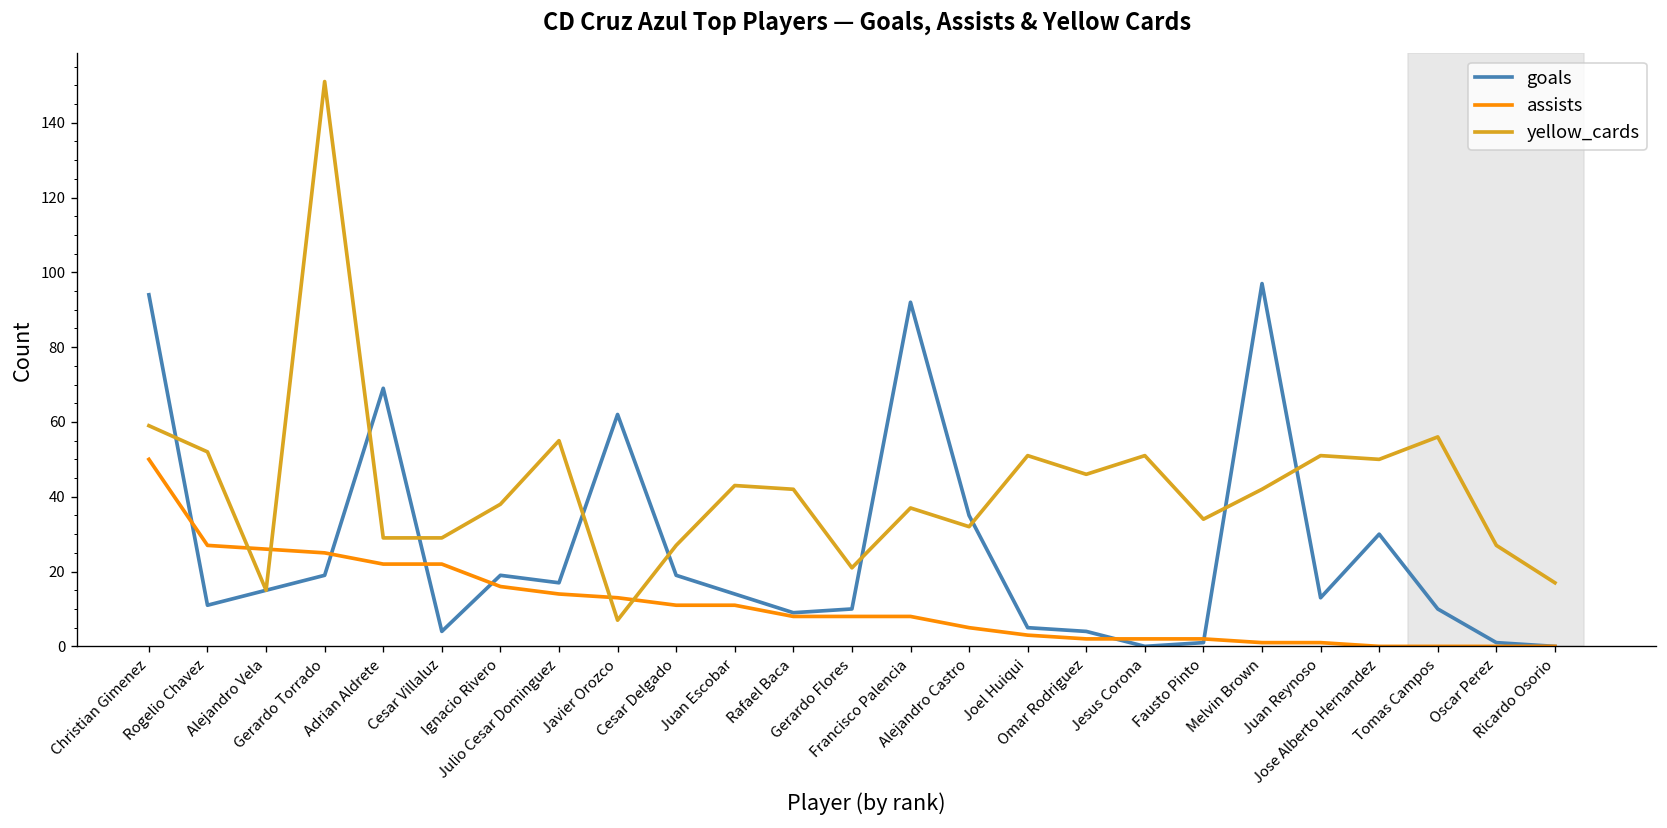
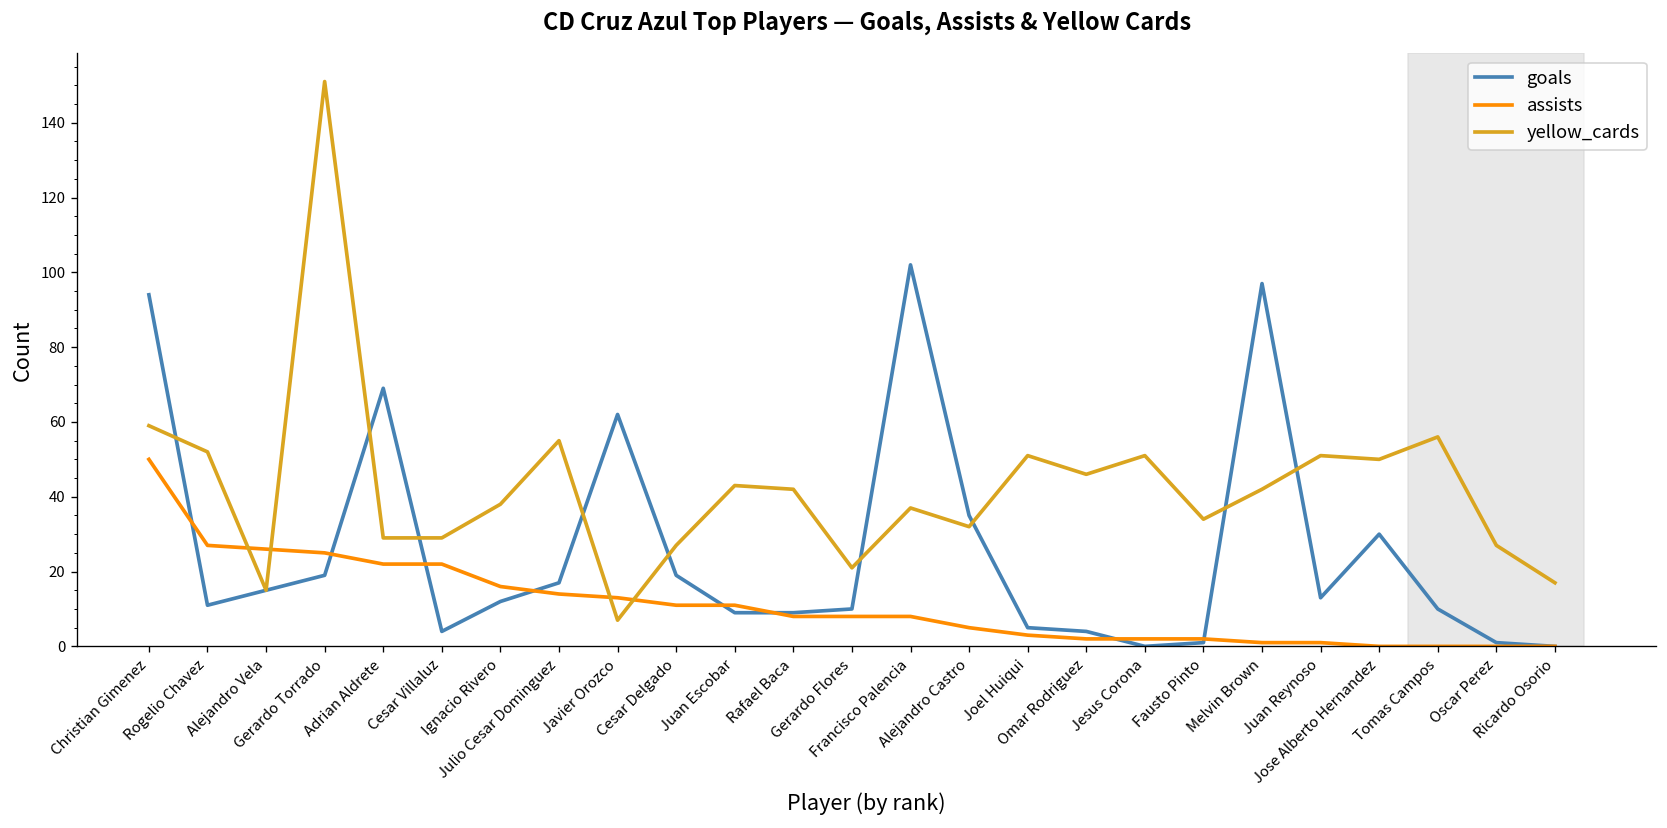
  {
    "goals": {
      "Christian Gimenez": 94,
      "Rogelio Chavez": 11,
      "Gerardo Torrado": 19,
      "Adrian Aldrete": 69,
      "Cesar Villaluz": 4,
-     "Ignacio Rivero": 19,
+     "Ignacio Rivero": 12,
      "Julio Cesar Dominguez": 17,
      "Javier Orozco": 62,
      "Cesar Delgado": 19,
-     "Juan Escobar": 14,
+     "Juan Escobar": 9,
      "Rafael Baca": 9,
      "Gerardo Flores": 10,
-     "Francisco Palencia": 92,
+     "Francisco Palencia": 102,
      "Alejandro Castro": 35,
      "Joel Huiqui": 5,
      "Omar Rodriguez": 4,
      "Jesus Corona": 0,
      "Fausto Pinto": 1,
      "Melvin Brown": 97,
      "Juan Reynoso": 13,
      "Jose Alberto Hernandez": 30,
      "Tomas Campos": 10,
      "Oscar Perez": 1
    }
  }
